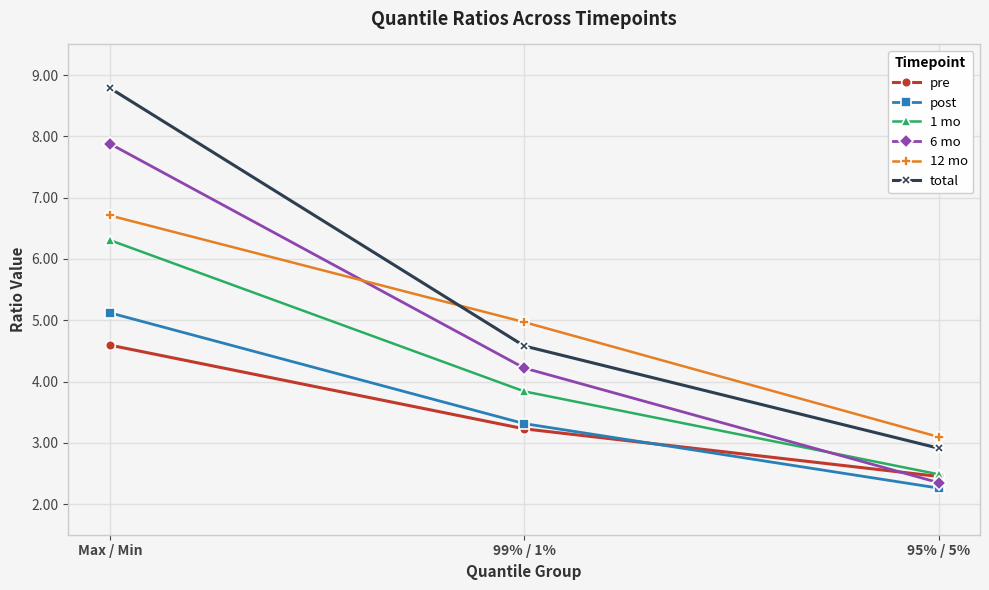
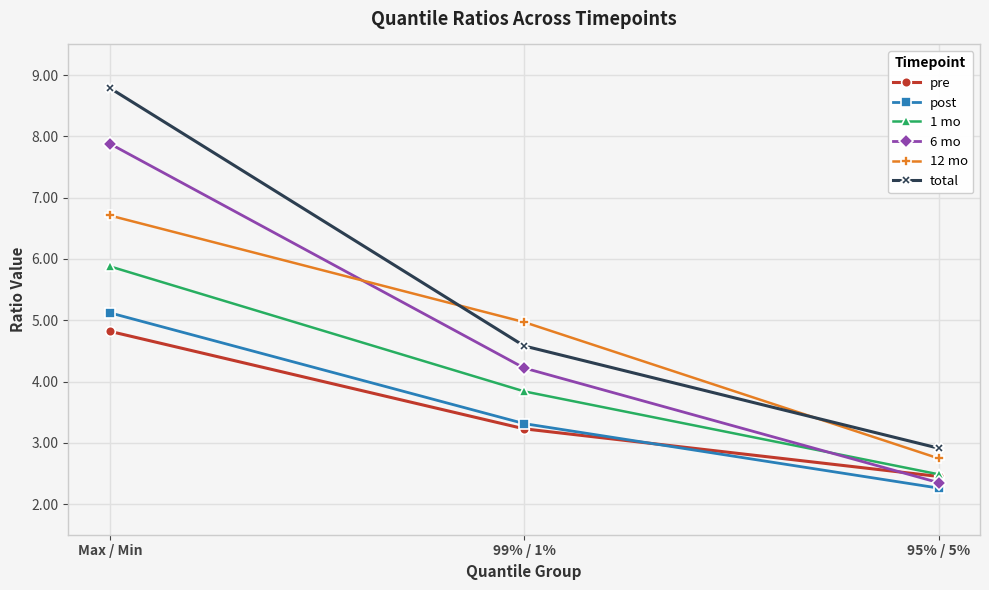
  {
    "pre": {
-     "Max / Min": 4.6,
+     "Max / Min": 4.8,
      "99% / 1%": 3.2
    },
    "post": {
      "Max / Min": 5.1,
      "99% / 1%": 3.3,
      "95% / 5%": 2.3
    },
    "1 mo": {
-     "Max / Min": 6.3,
+     "Max / Min": 5.9,
      "99% / 1%": 3.8
    },
    "6 mo": {
      "Max / Min": 7.9,
      "99% / 1%": 4.2,
      "95% / 5%": 2.4
    },
    "12 mo": {
      "Max / Min": 6.7,
      "99% / 1%": 5.0,
-     "95% / 5%": 3.1
+     "95% / 5%": 2.7
    },
    "total": {
      "Max / Min": 8.8,
      "99% / 1%": 4.6,
      "95% / 5%": 2.9
    }
  }
